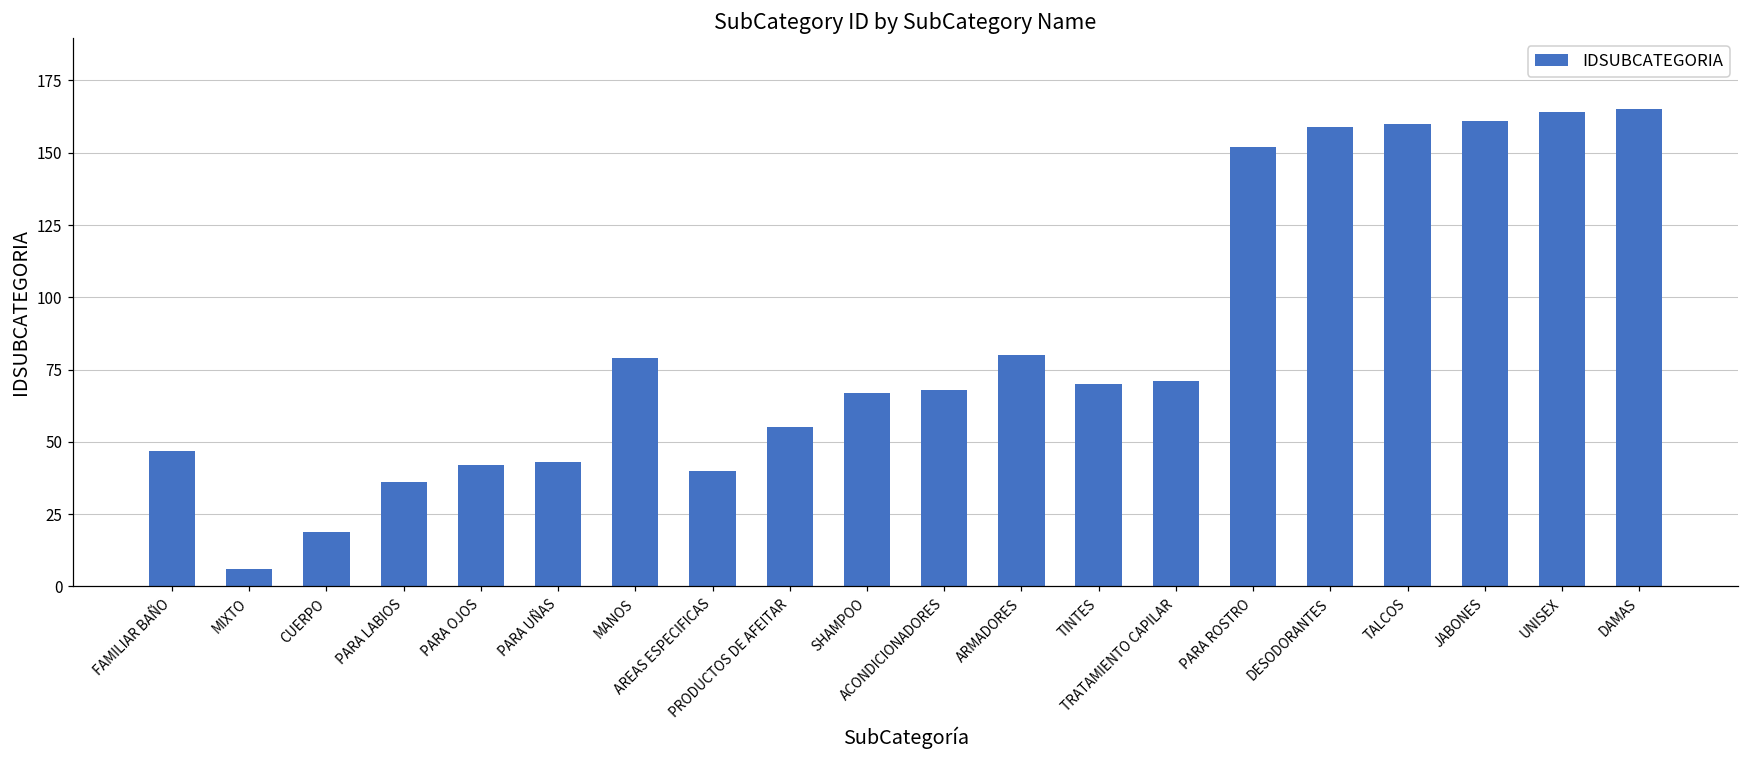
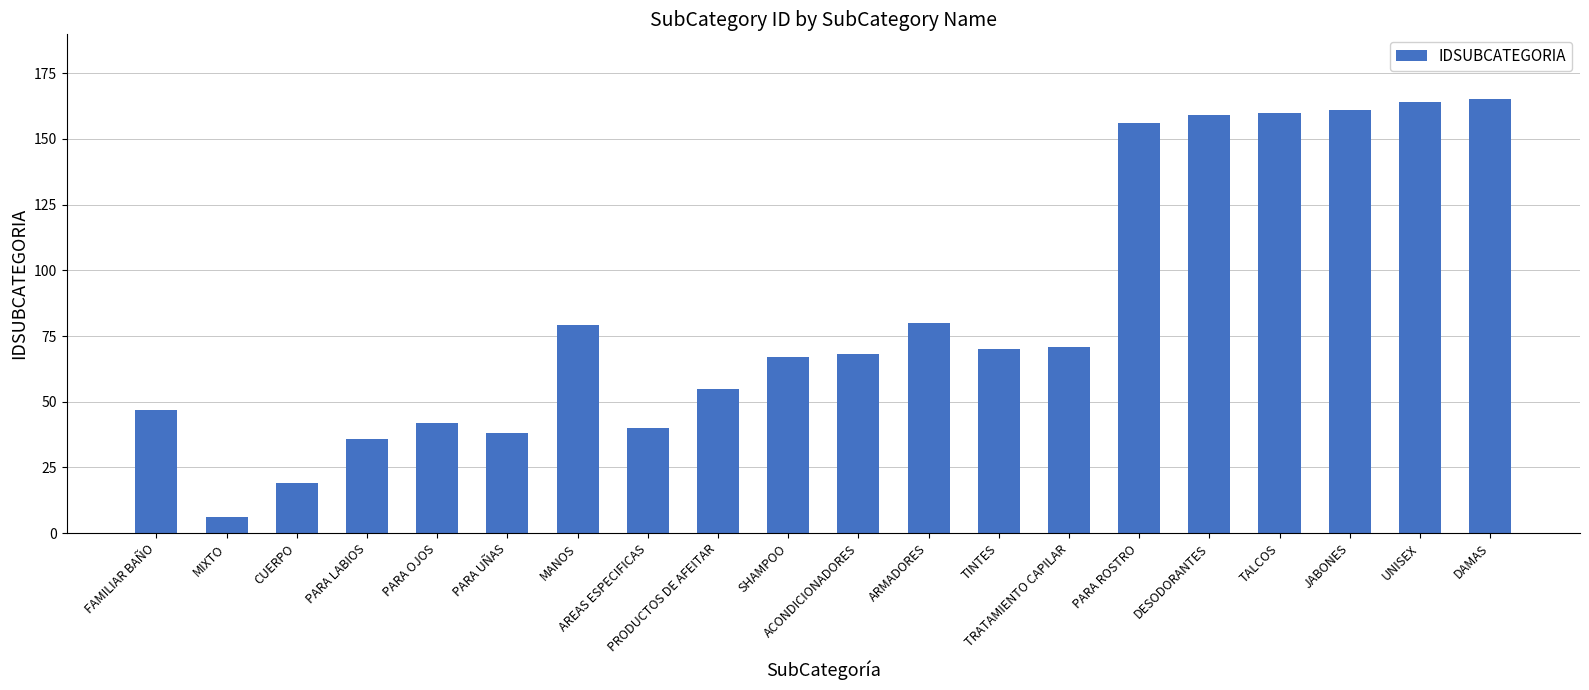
  {
    "FAMILIAR BAÑO": 47,
    "MIXTO": 6,
    "CUERPO": 19,
    "PARA LABIOS": 36,
    "PARA OJOS": 42,
-   "PARA UÑAS": 43,
+   "PARA UÑAS": 38,
    "MANOS": 79,
    "AREAS ESPECIFICAS": 40,
    "PRODUCTOS DE AFEITAR": 55,
    "SHAMPOO": 67,
    "ACONDICIONADORES": 68,
    "ARMADORES": 80,
    "TINTES": 70,
    "TRATAMIENTO CAPILAR": 71,
-   "PARA ROSTRO": 152,
+   "PARA ROSTRO": 156,
    "DESODORANTES": 159,
    "TALCOS": 160,
    "JABONES": 161,
    "UNISEX": 164,
    "DAMAS": 165
  }
